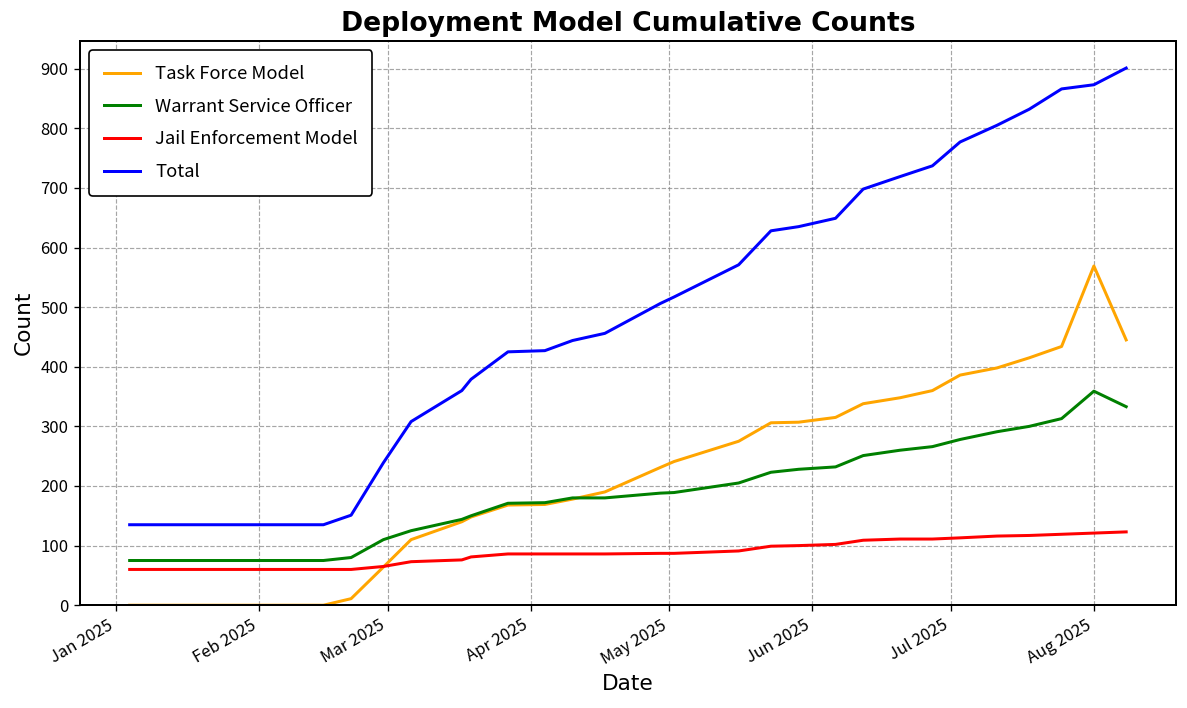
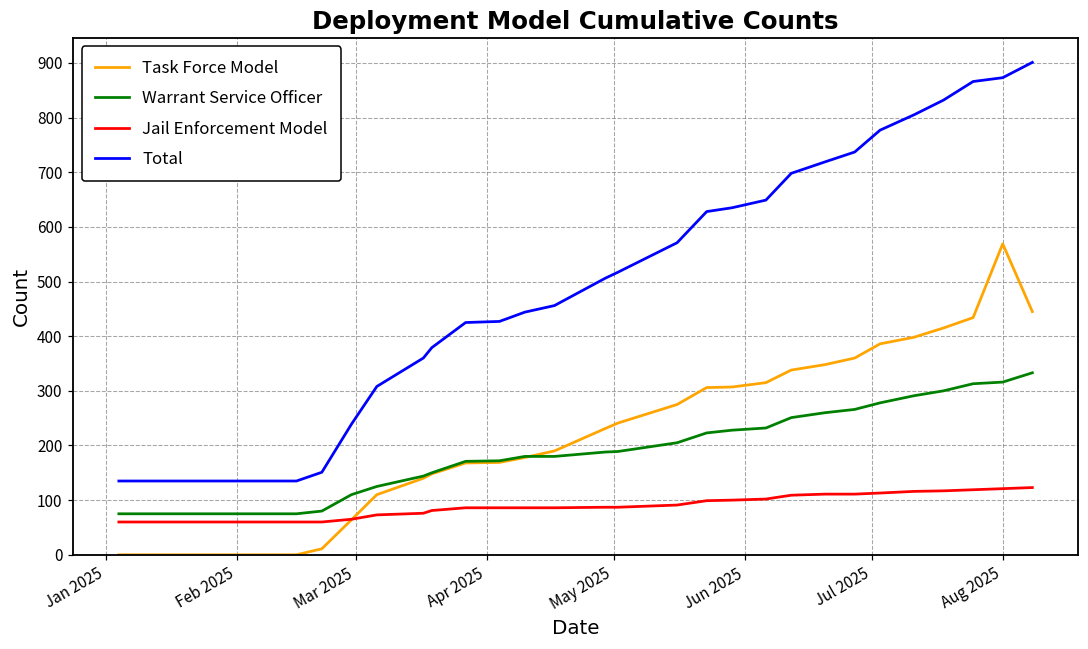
  {
    "Task Force Model": {
      "Aug 2025": 570
    },
    "Warrant Service Officer": {
-     "Aug 2025": 360
+     "Aug 2025": 320
    },
    "Jail Enforcement Model": {
      "Aug 2025": 120
    },
    "Total": {
      "Aug 2025": 870
    }
  }
